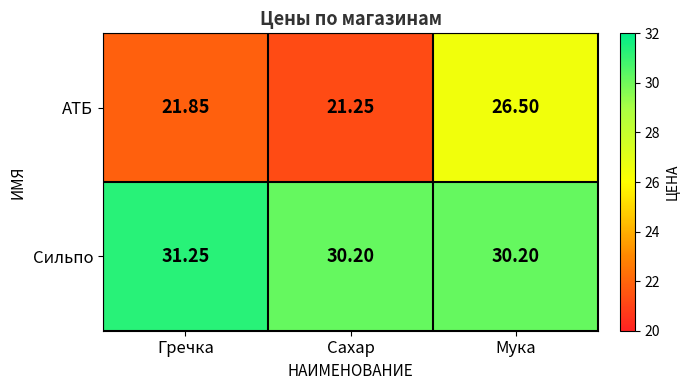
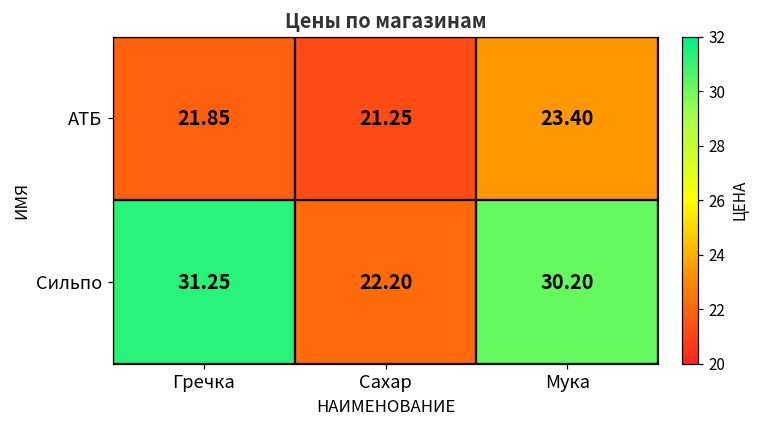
  {
    "АТБ": {
      "Гречка": 21.85,
      "Сахар": 21.25,
-     "Мука": 26.50
+     "Мука": 23.40
    },
    "Сильпо": {
      "Гречка": 31.25,
-     "Сахар": 30.20,
+     "Сахар": 22.20,
      "Мука": 30.20
    }
  }
